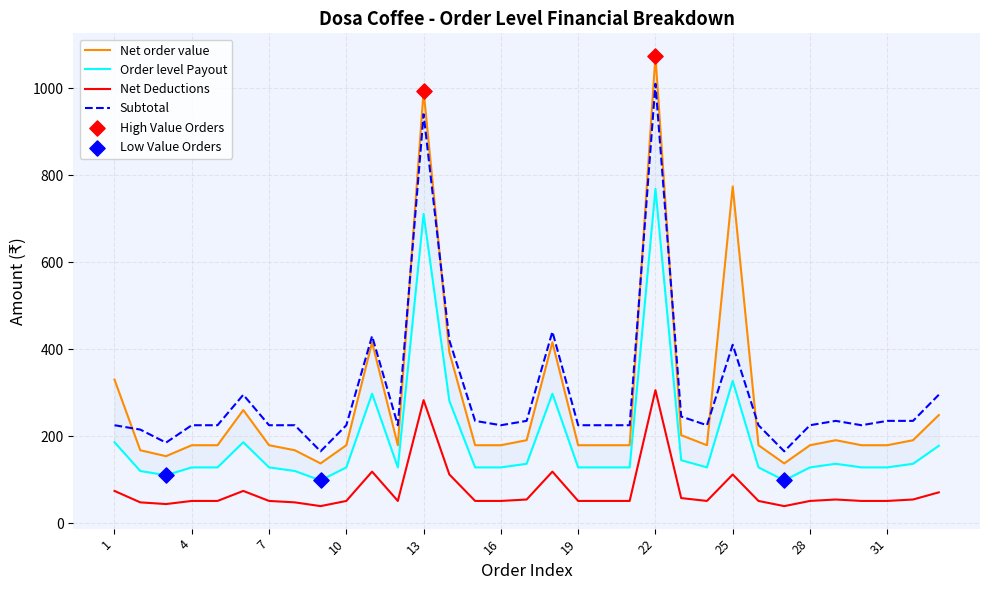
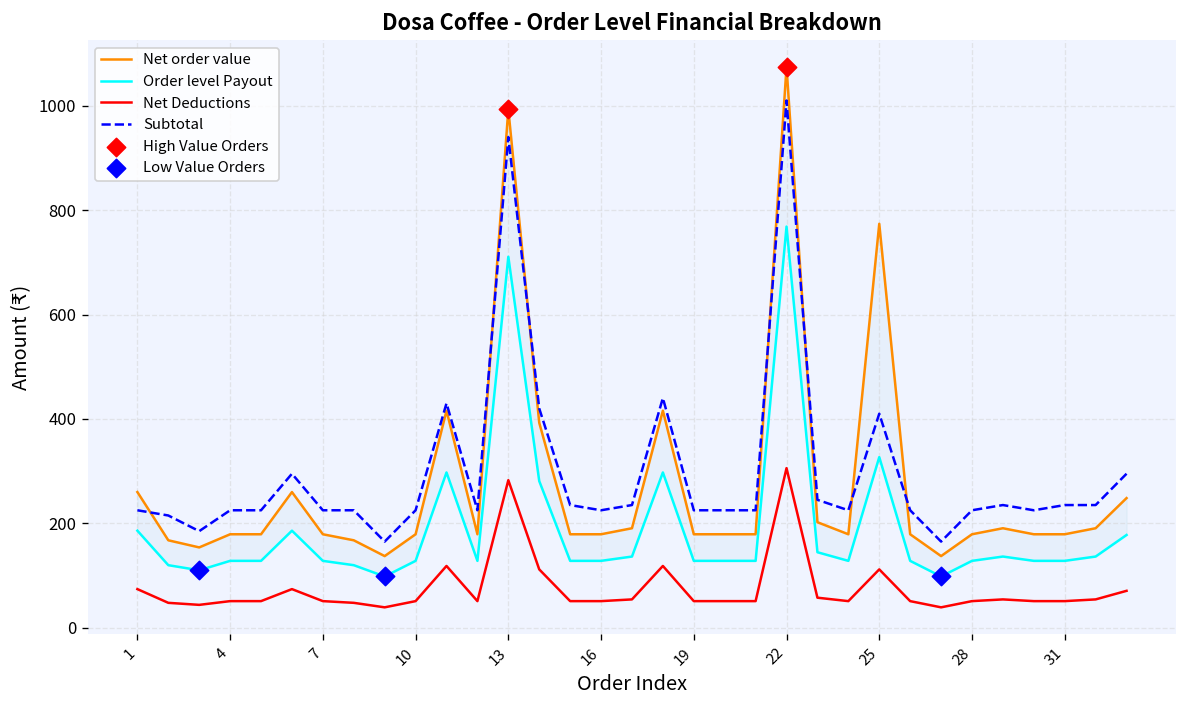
  {
    "Net order value": {
-     "1": 330,
+     "1": 260,
      "4": 180,
      "7": 180,
      "10": 180,
      "16": 180,
      "19": 180,
      "25": 770,
      "28": 180,
      "31": 180
    },
    "Order level Payout": {
      "1": 190,
      "4": 130,
      "7": 130,
      "10": 130,
      "13": 710,
      "16": 130,
      "19": 130,
      "22": 770,
      "25": 330,
      "28": 130,
      "31": 130
    }
  }
